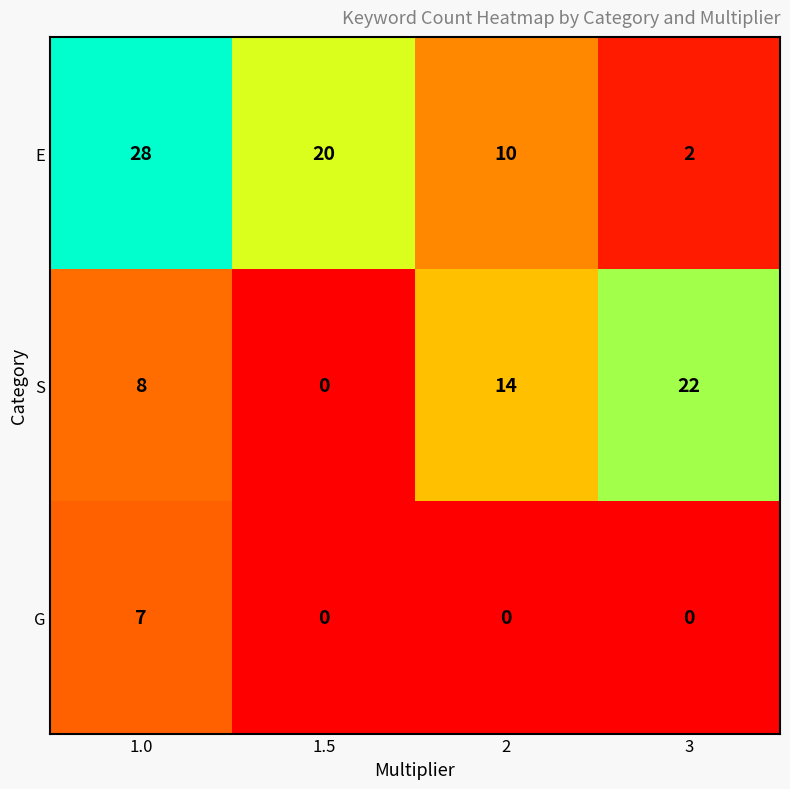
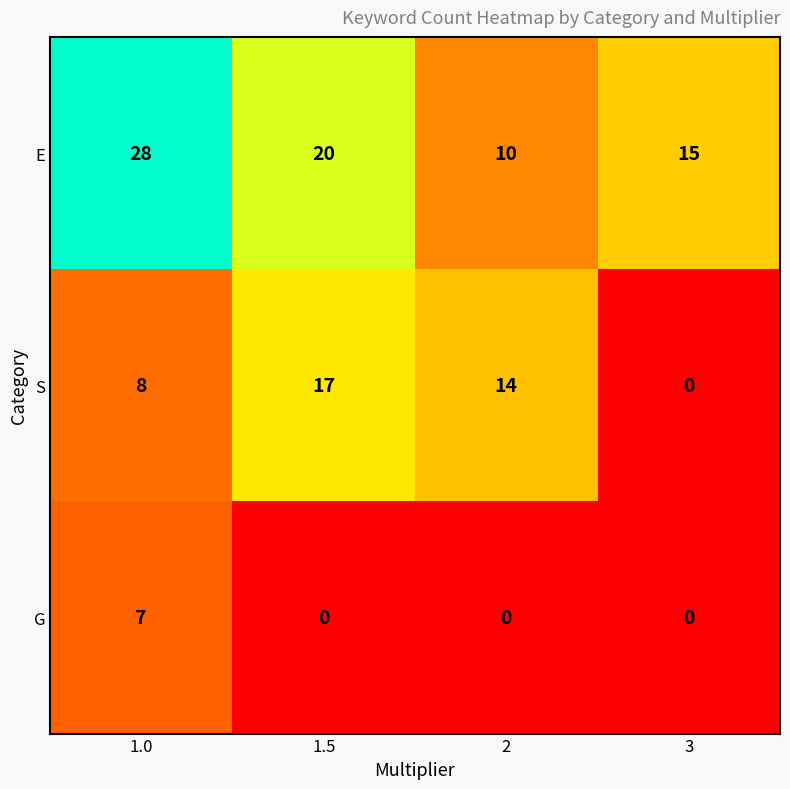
  {
    "E": {
      "1.0": 28,
      "1.5": 20,
      "2": 10,
-     "3": 2
+     "3": 15
    },
    "S": {
      "1.0": 8,
-     "1.5": 0,
+     "1.5": 17,
      "2": 14,
-     "3": 22
+     "3": 0
    },
    "G": {
      "1.0": 7,
      "1.5": 0,
      "2": 0,
      "3": 0
    }
  }
